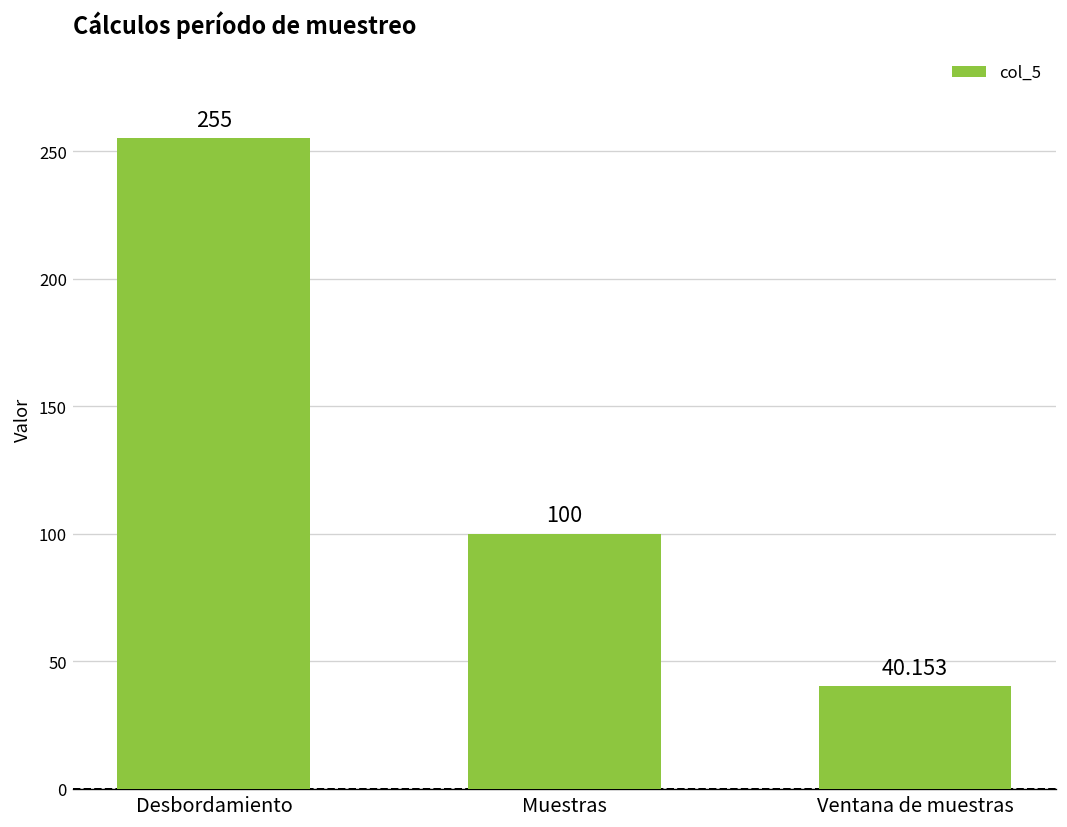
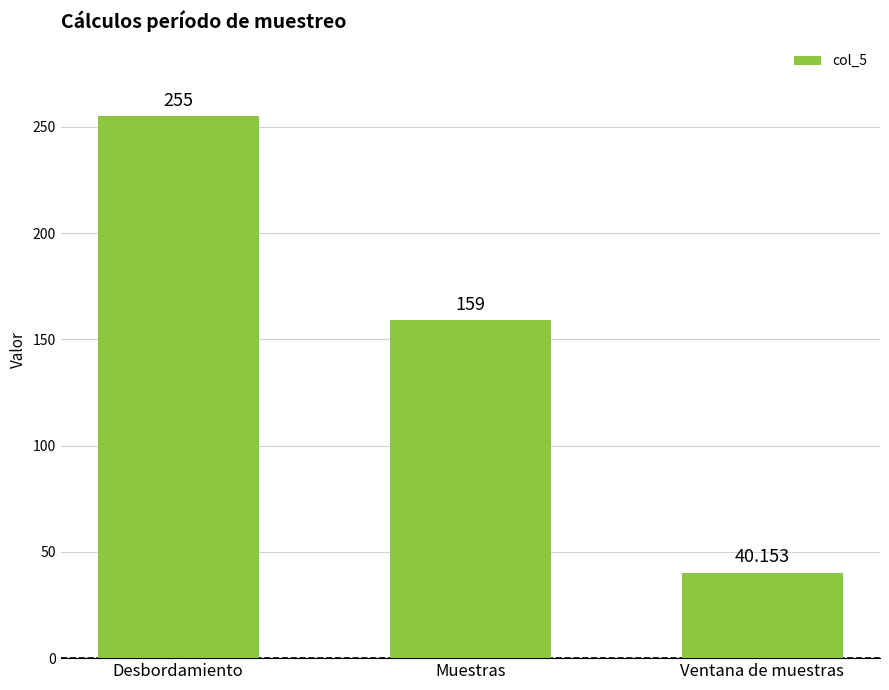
  {
    "Desbordamiento": 255,
-   "Muestras": 100,
+   "Muestras": 159,
    "Ventana de muestras": 40.153
  }
